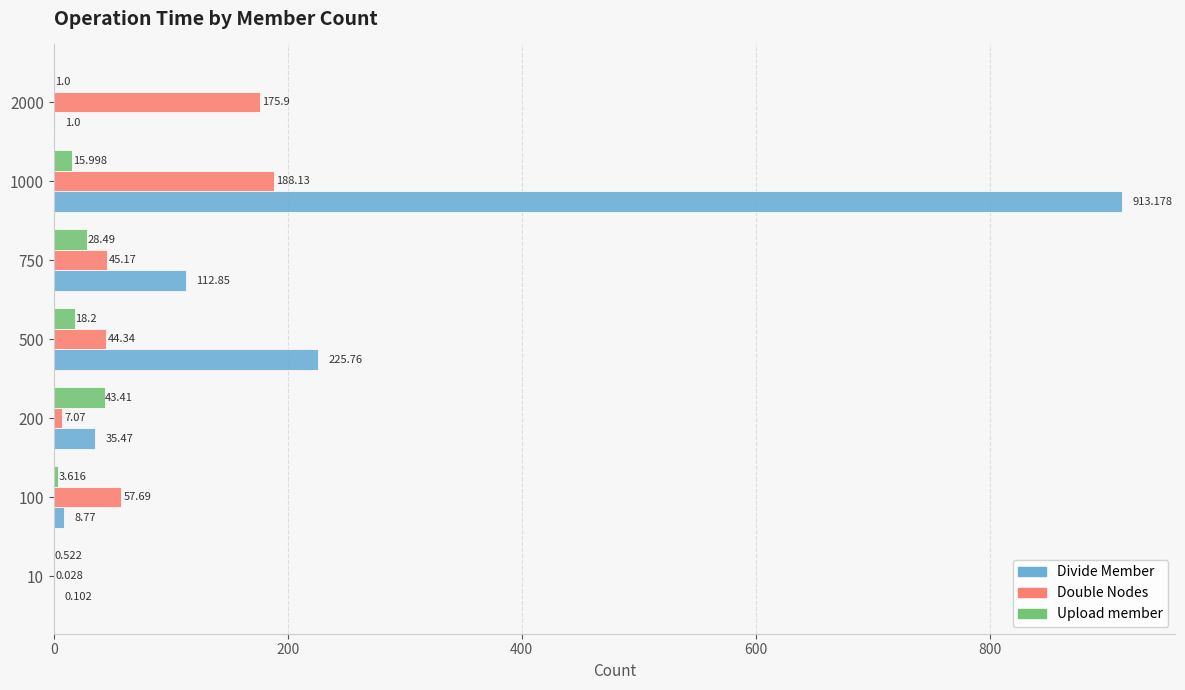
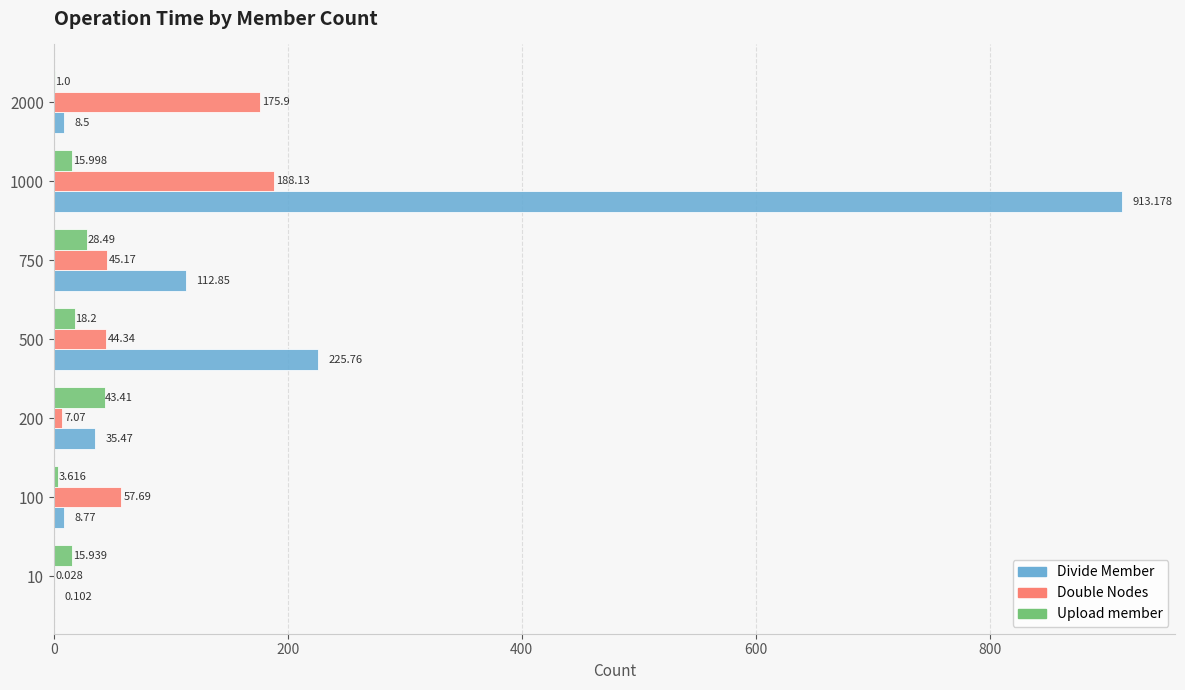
  {
    "Divide Member": {
-     "2000": 1.0,
+     "2000": 8.5,
      "1000": 913.178,
      "750": 112.85,
      "500": 225.76,
      "200": 35.47,
      "100": 8.77,
      "10": 0.102
    },
    "Double Nodes": {
      "2000": 175.9,
      "1000": 188.13,
      "750": 45.17,
      "500": 44.34,
      "200": 7.07,
      "100": 57.69,
      "10": 0.028
    },
    "Upload member": {
      "2000": 1.0,
      "1000": 15.998,
      "750": 28.49,
      "500": 18.2,
      "200": 43.41,
      "100": 3.616,
-     "10": 0.522
+     "10": 15.939
    }
  }
